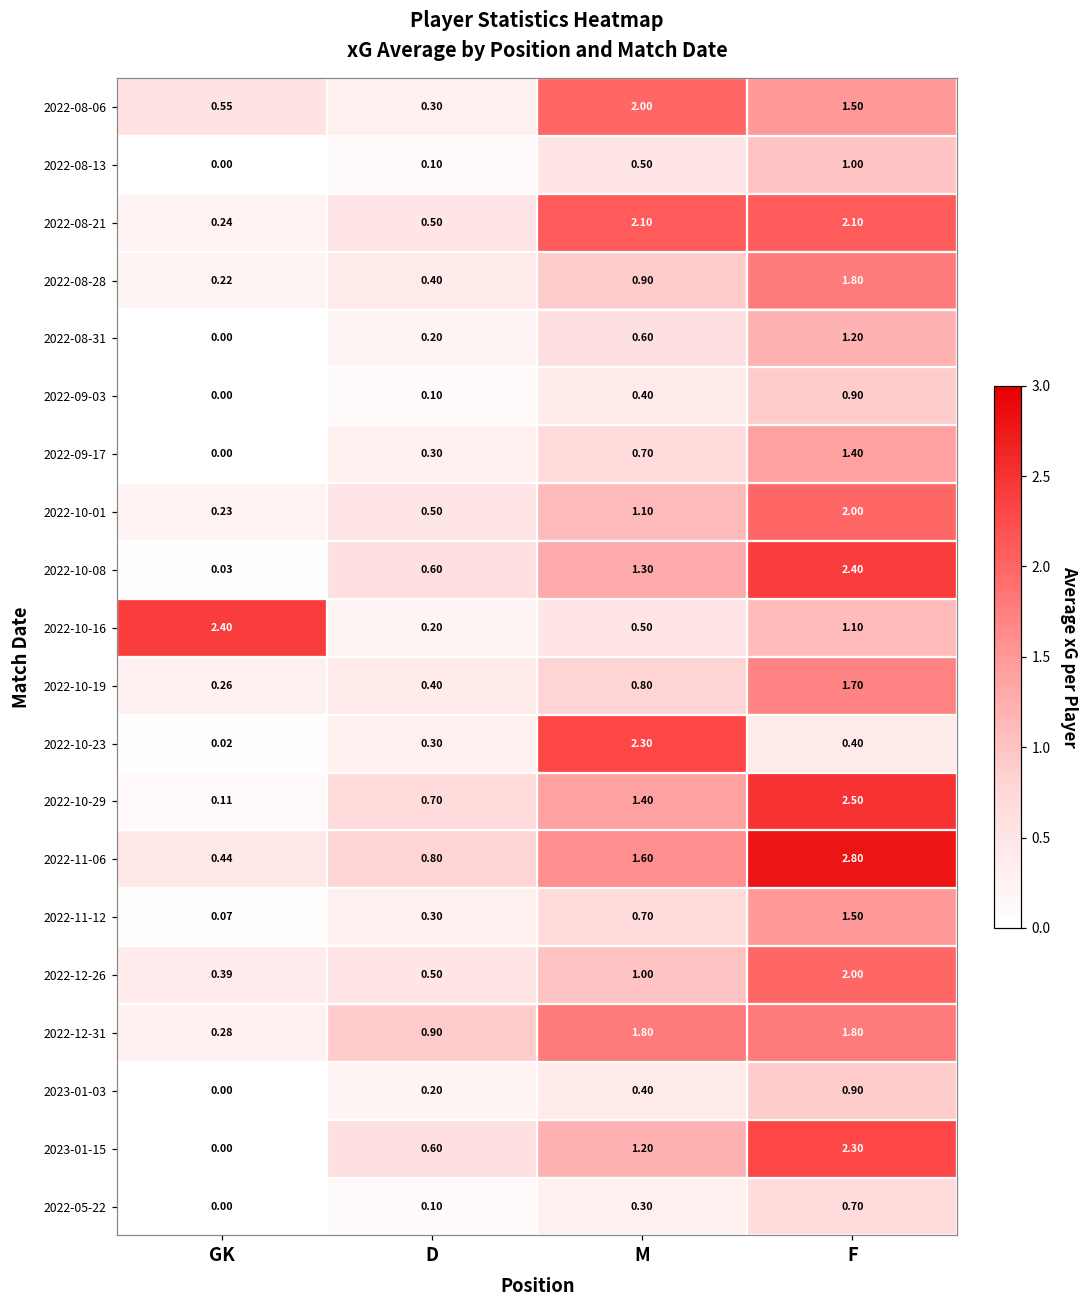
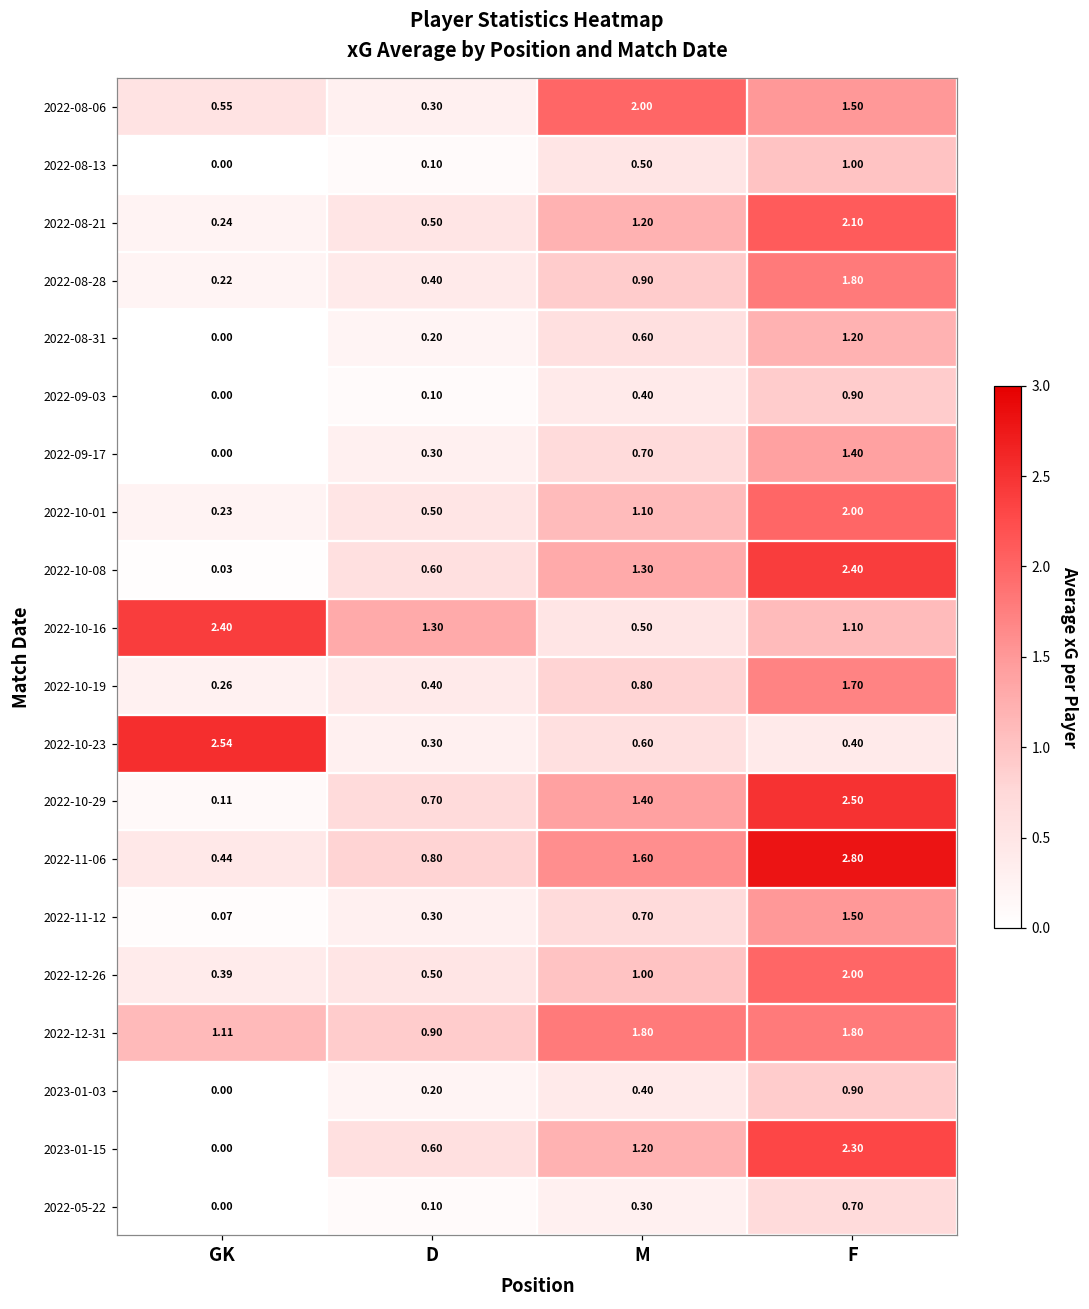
  {
    "2022-08-06": {
      "GK": 0.55,
      "D": 0.30,
      "M": 2.00,
      "F": 1.50
    },
    "2022-08-13": {
      "GK": 0.00,
      "D": 0.10,
      "M": 0.50,
      "F": 1.00
    },
    "2022-08-21": {
      "GK": 0.24,
      "D": 0.50,
-     "M": 2.10,
+     "M": 1.20,
      "F": 2.10
    },
    "2022-08-28": {
      "GK": 0.22,
      "D": 0.40,
      "M": 0.90,
      "F": 1.80
    },
    "2022-08-31": {
      "GK": 0.00,
      "D": 0.20,
      "M": 0.60,
      "F": 1.20
    },
    "2022-09-03": {
      "GK": 0.00,
      "D": 0.10,
      "M": 0.40,
      "F": 0.90
    },
    "2022-09-17": {
      "GK": 0.00,
      "D": 0.30,
      "M": 0.70,
      "F": 1.40
    },
    "2022-10-01": {
      "GK": 0.23,
      "D": 0.50,
      "M": 1.10,
      "F": 2.00
    },
    "2022-10-08": {
      "GK": 0.03,
      "D": 0.60,
      "M": 1.30,
      "F": 2.40
    },
    "2022-10-16": {
      "GK": 2.40,
-     "D": 0.20,
+     "D": 1.30,
      "M": 0.50,
      "F": 1.10
    },
    "2022-10-19": {
      "GK": 0.26,
      "D": 0.40,
      "M": 0.80,
      "F": 1.70
    },
    "2022-10-23": {
-     "GK": 0.02,
+     "GK": 2.54,
      "D": 0.30,
-     "M": 2.30,
+     "M": 0.60,
      "F": 0.40
    },
    "2022-10-29": {
      "GK": 0.11,
      "D": 0.70,
      "M": 1.40,
      "F": 2.50
    },
    "2022-11-06": {
      "GK": 0.44,
      "D": 0.80,
      "M": 1.60,
      "F": 2.80
    },
    "2022-11-12": {
      "GK": 0.07,
      "D": 0.30,
      "M": 0.70,
      "F": 1.50
    },
    "2022-12-26": {
      "GK": 0.39,
      "D": 0.50,
      "M": 1.00,
      "F": 2.00
    },
    "2022-12-31": {
-     "GK": 0.28,
+     "GK": 1.11,
      "D": 0.90,
      "M": 1.80,
      "F": 1.80
    },
    "2023-01-03": {
      "GK": 0.00,
      "D": 0.20,
      "M": 0.40,
      "F": 0.90
    },
    "2023-01-15": {
      "GK": 0.00,
      "D": 0.60,
      "M": 1.20,
      "F": 2.30
    },
    "2022-05-22": {
      "GK": 0.00,
      "D": 0.10,
      "M": 0.30,
      "F": 0.70
    }
  }
